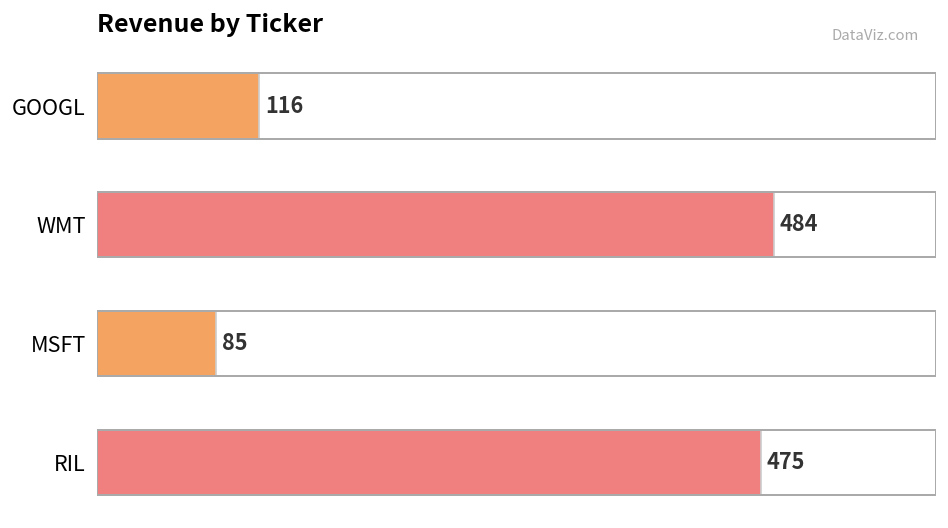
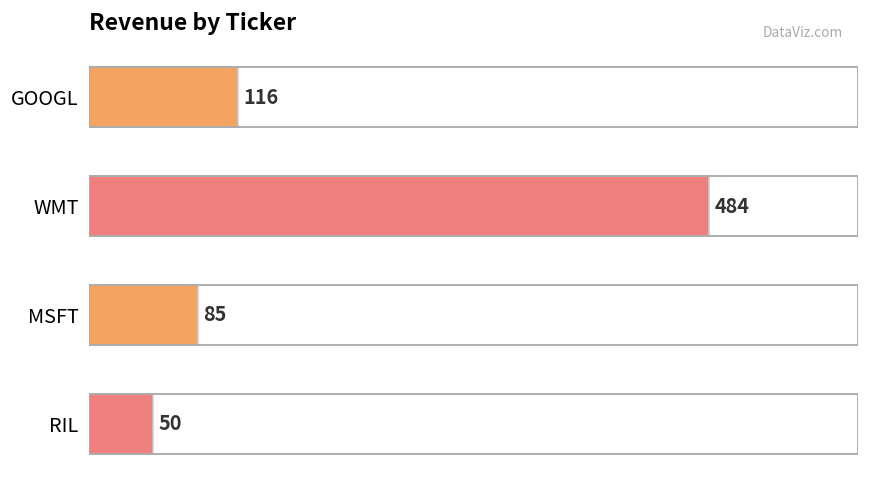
  {
    "GOOGL": 116,
    "WMT": 484,
    "MSFT": 85,
-   "RIL": 475
+   "RIL": 50
  }
